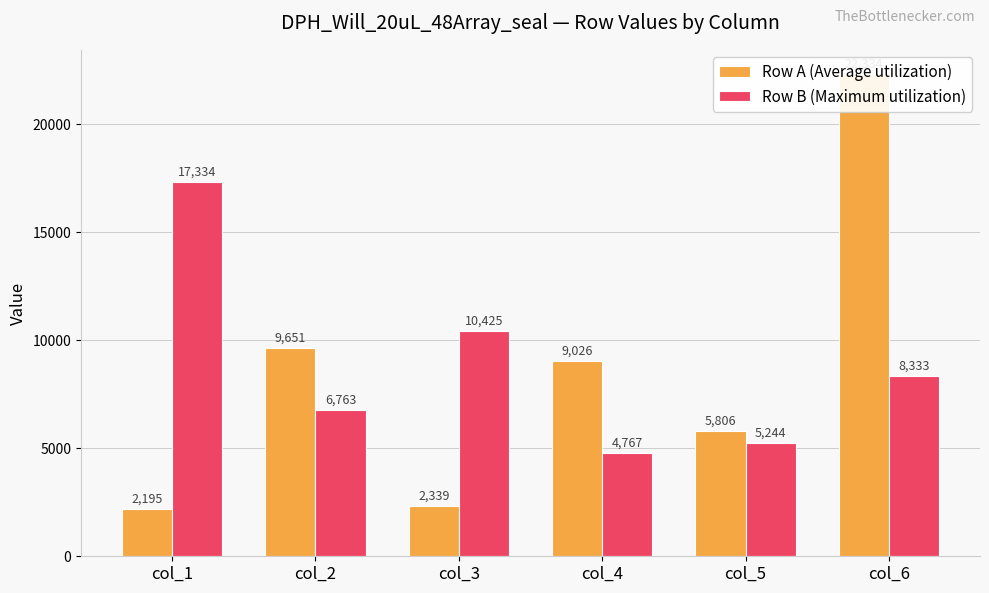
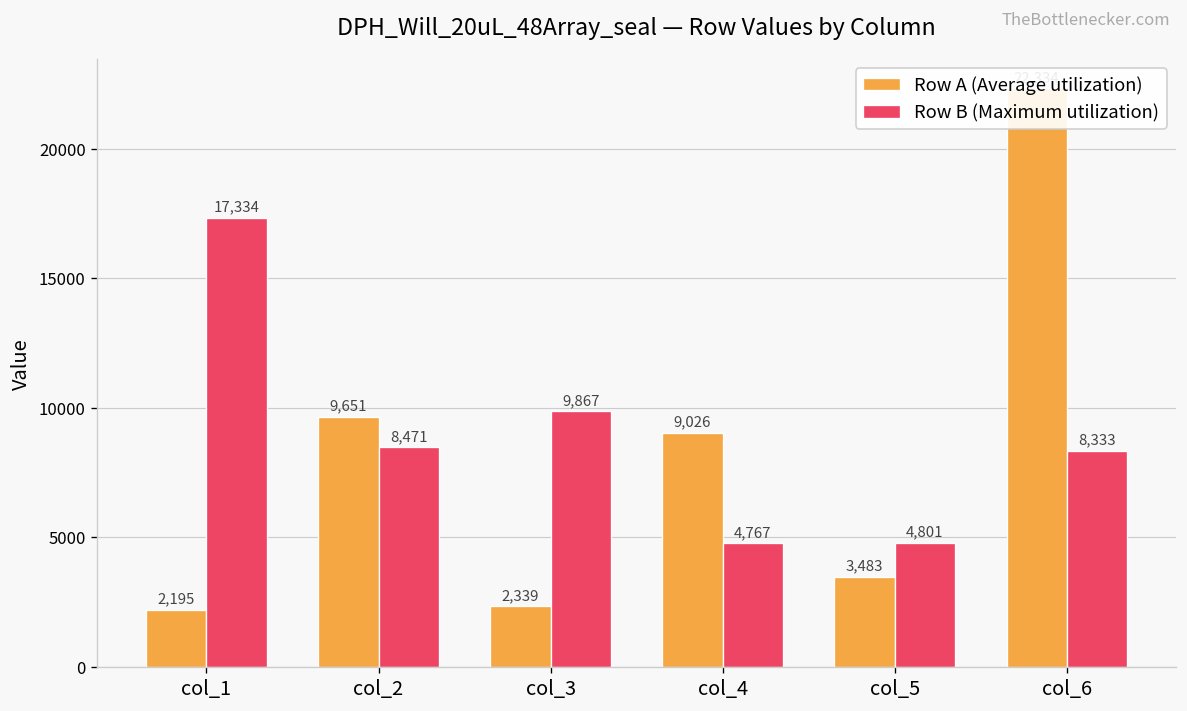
  {
    "Row A (Average utilization)": {
      "col_1": "2,195",
      "col_2": "9,651",
      "col_3": "2,339",
      "col_4": "9,026",
-     "col_5": "5,806"
+     "col_5": "3,483"
    },
    "Row B (Maximum utilization)": {
      "col_1": "17,334",
-     "col_2": "6,763",
-     "col_3": "10,425",
+     "col_2": "8,471",
+     "col_3": "9,867",
      "col_4": "4,767",
-     "col_5": "5,244",
+     "col_5": "4,801",
      "col_6": "8,333"
    }
  }
